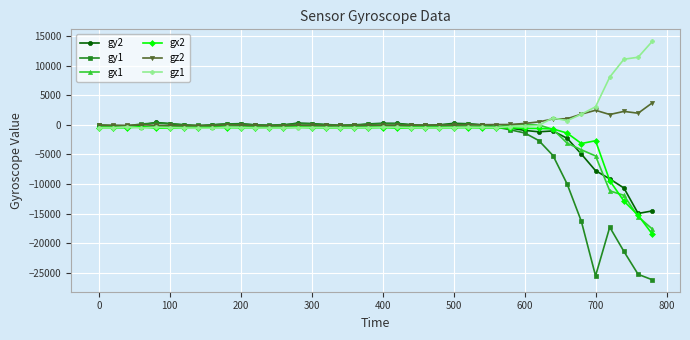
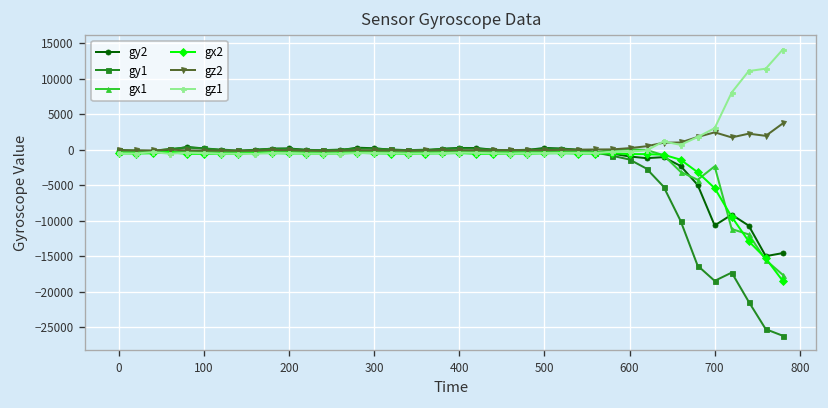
  {
    "gy2": {
-     "700": -8000
+     "700": -11000
    },
    "gy1": {
-     "700": -26000
+     "700": -18000
    },
    "gx1": {
-     "700": -5000
+     "700": -2000
    },
    "gx2": {
-     "700": -3000
+     "700": -5000
    },
    "gz2": {
      "700": 2000
    },
    "gz1": {
      "700": 3000
    }
  }
